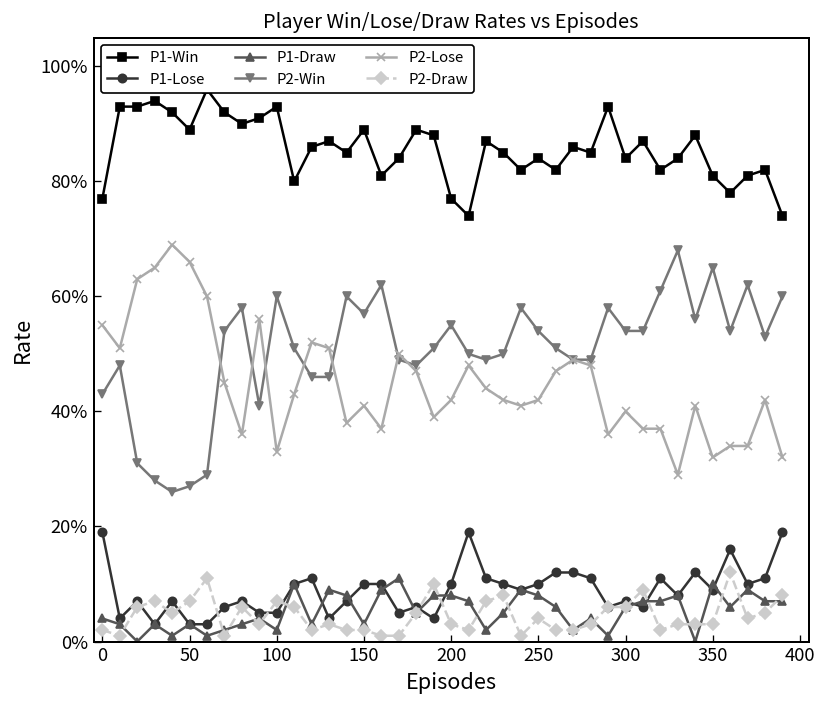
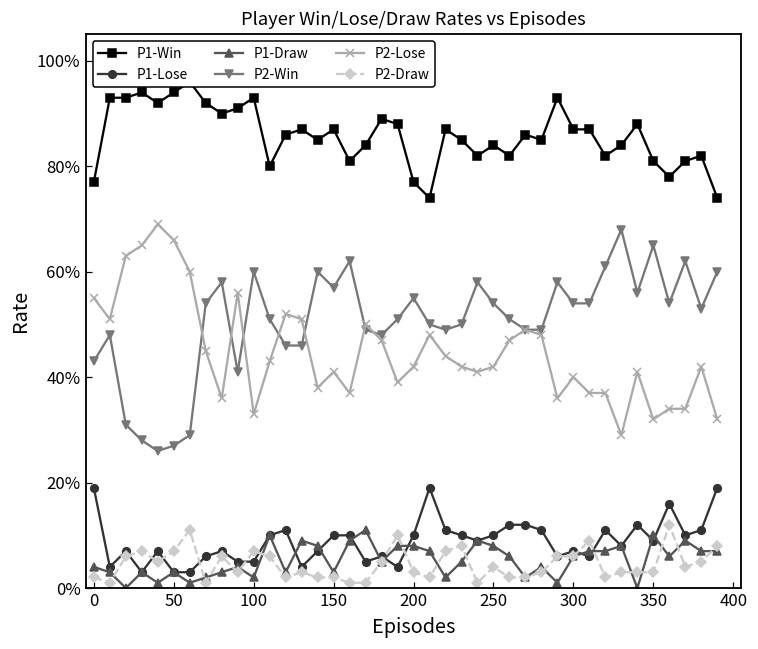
  {
    "P1-Win": {
      "0": "77%",
-     "50": "89%",
+     "50": "94%",
      "100": "93%",
-     "150": "89%",
+     "150": "87%",
      "200": "77%",
      "250": "84%",
-     "300": "84%",
+     "300": "87%",
      "350": "81%"
    }
  }
